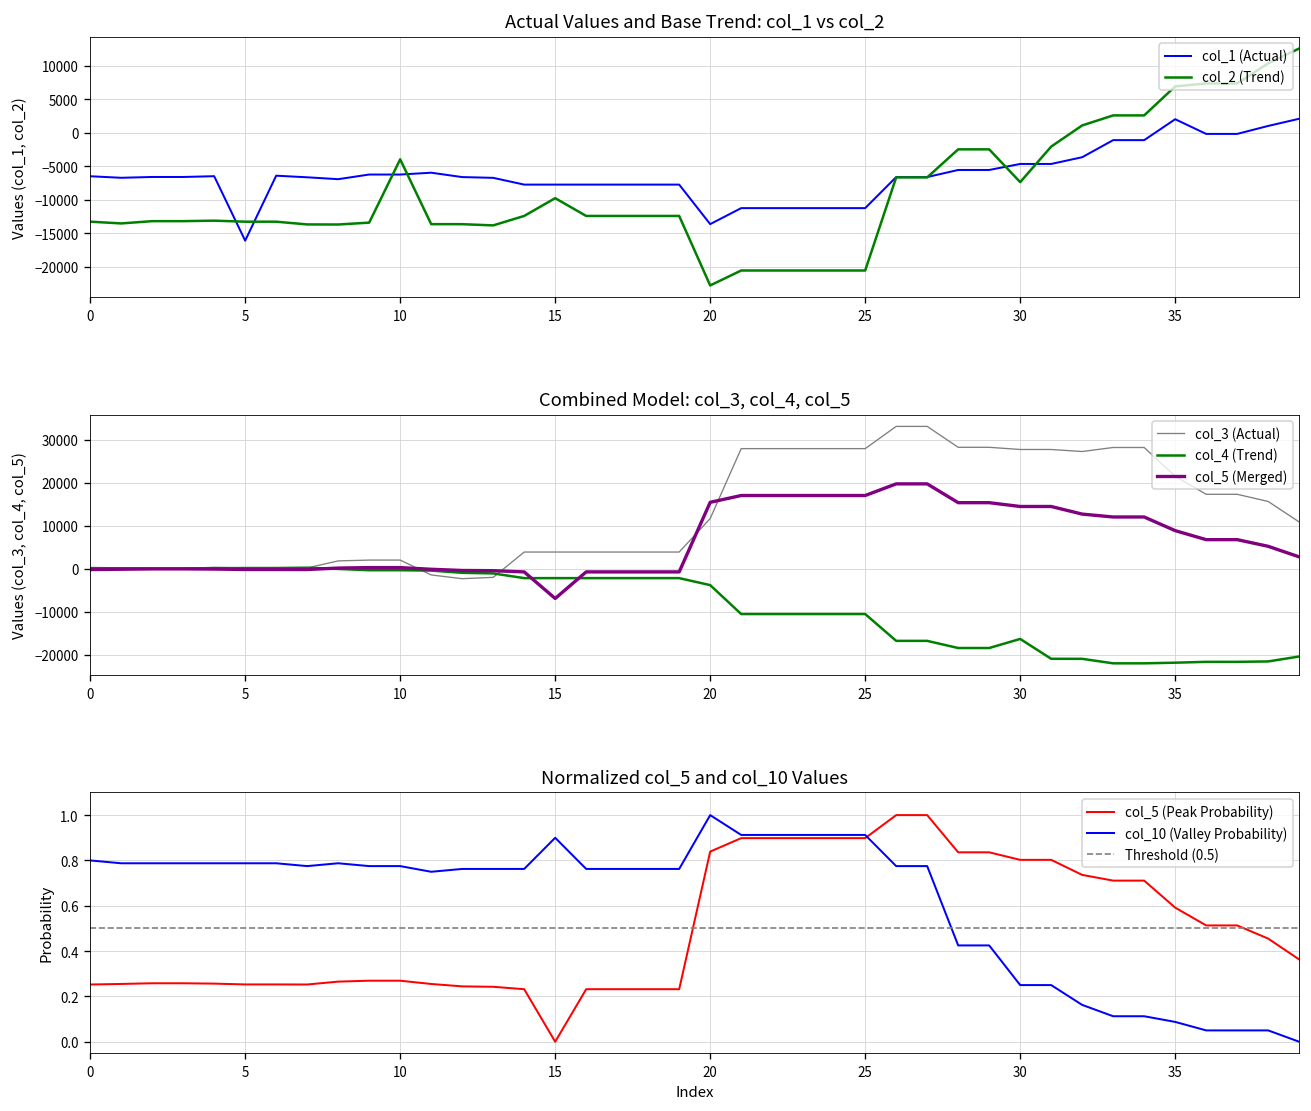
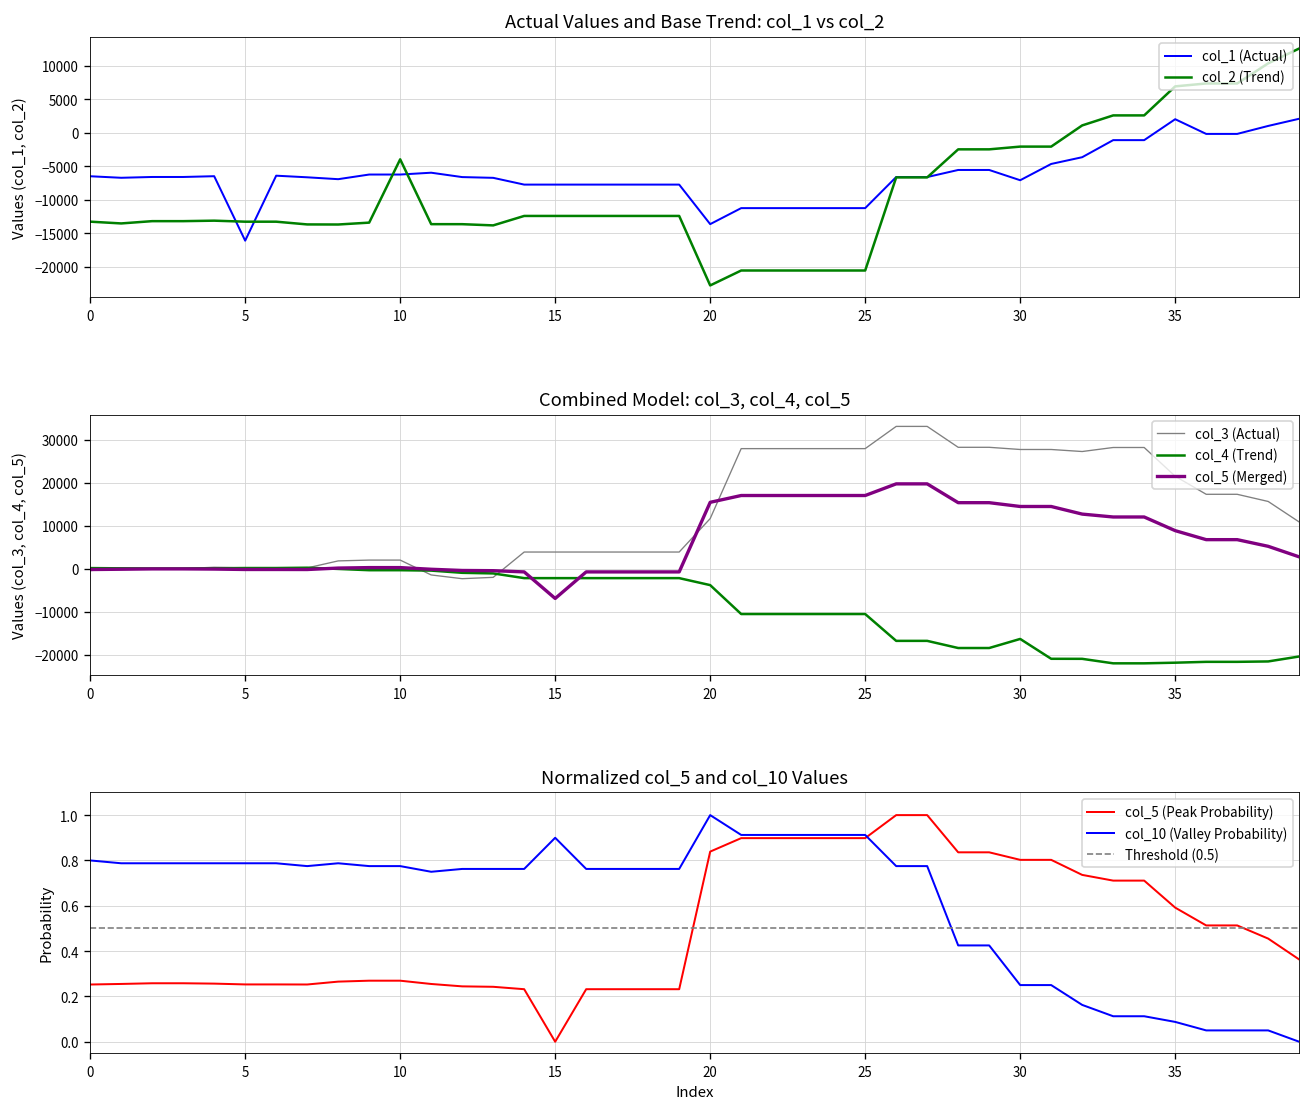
  {
    "Actual Values and Base Trend: col_1 vs col_2": {
      "col_1 (Actual)": {
        "0": -6000,
        "5": -16000,
        "10": -6000,
        "15": -8000,
        "20": -14000,
        "25": -11000,
-       "30": -5000,
+       "30": -7000,
        "35": 2000
      },
      "col_2 (Trend)": {
        "0": -13000,
        "5": -13000,
        "10": -4000,
-       "15": -10000,
+       "15": -12000,
        "20": -23000,
        "25": -21000,
-       "30": -7000
+       "30": -2000
      }
    },
    "Combined Model: col_3, col_4, col_5": {
      "col_3 (Actual)": {
        "10": 2000,
        "15": 4000,
        "20": 12000,
        "25": 28000,
        "30": 28000
      },
      "col_4 (Trend)": {
        "15": -2000,
        "20": -4000,
        "25": -11000,
        "30": -16000,
        "35": -22000
      },
      "col_5 (Merged)": {
        "15": -7000,
        "20": 15000,
        "25": 17000,
        "30": 14000,
        "35": 9000
      }
    },
    "Normalized col_5 and col_10 Values": {
      "col_5 (Peak Probability)": {
        "0": 0.25,
        "5": 0.25,
        "10": 0.27,
        "15": 0.00,
        "20": 0.84,
        "25": 0.90,
        "30": 0.80,
        "35": 0.59
      },
      "col_10 (Valley Probability)": {
        "0": 0.80,
        "5": 0.79,
        "10": 0.78,
        "15": 0.90,
        "20": 1.00,
        "25": 0.91,
        "30": 0.25,
        "35": 0.09
      }
    }
  }
